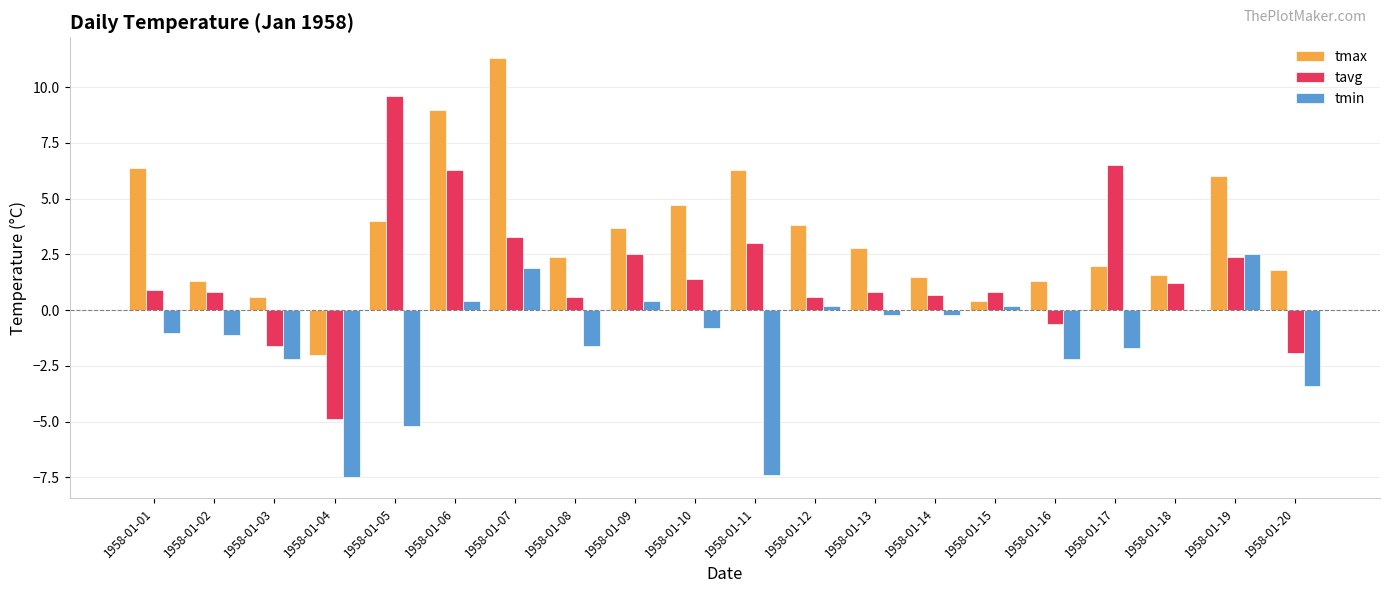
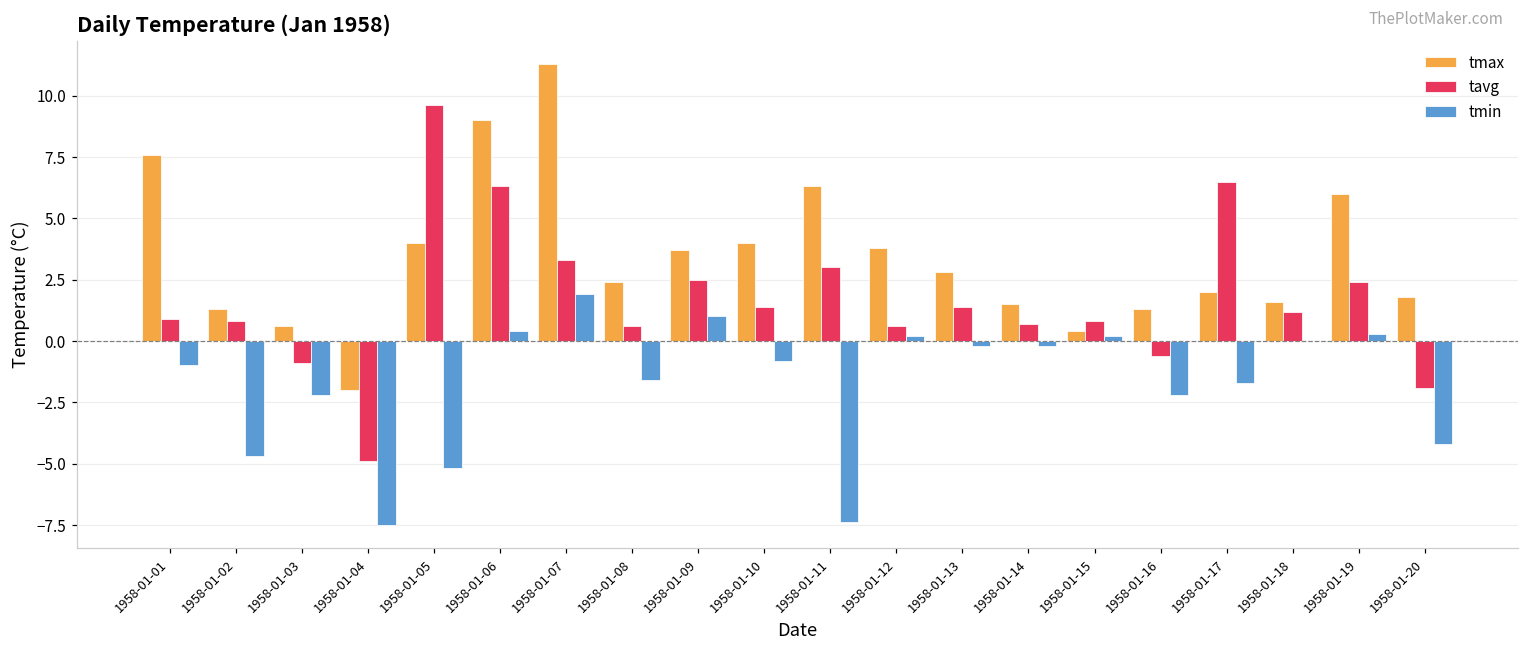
  {
    "tmax": {
-     "1958-01-01": 6.4,
+     "1958-01-01": 7.6,
      "1958-01-02": 1.3,
      "1958-01-03": 0.6,
      "1958-01-04": -2.0,
      "1958-01-05": 4.0,
      "1958-01-06": 9.0,
      "1958-01-07": 11.3,
      "1958-01-08": 2.4,
      "1958-01-09": 3.7,
-     "1958-01-10": 4.7,
+     "1958-01-10": 4.0,
      "1958-01-11": 6.3,
      "1958-01-12": 3.8,
      "1958-01-13": 2.8,
      "1958-01-14": 1.5,
      "1958-01-15": 0.4,
      "1958-01-16": 1.3,
      "1958-01-17": 2.0,
      "1958-01-18": 1.6,
      "1958-01-19": 6.0,
      "1958-01-20": 1.8
    },
    "tavg": {
      "1958-01-01": 0.9,
      "1958-01-02": 0.8,
-     "1958-01-03": -1.6,
+     "1958-01-03": -0.9,
      "1958-01-04": -4.9,
      "1958-01-05": 9.6,
      "1958-01-06": 6.3,
      "1958-01-07": 3.3,
      "1958-01-08": 0.6,
      "1958-01-09": 2.5,
      "1958-01-10": 1.4,
      "1958-01-11": 3.0,
      "1958-01-12": 0.6,
-     "1958-01-13": 0.8,
+     "1958-01-13": 1.4,
      "1958-01-14": 0.7,
      "1958-01-15": 0.8,
      "1958-01-16": -0.6,
      "1958-01-17": 6.5,
      "1958-01-18": 1.2,
      "1958-01-19": 2.4,
      "1958-01-20": -1.9
    },
    "tmin": {
      "1958-01-01": -1.0,
-     "1958-01-02": -1.1,
+     "1958-01-02": -4.7,
      "1958-01-03": -2.2,
      "1958-01-04": -7.5,
      "1958-01-05": -5.2,
      "1958-01-06": 0.4,
      "1958-01-07": 1.9,
      "1958-01-08": -1.6,
-     "1958-01-09": 0.4,
+     "1958-01-09": 1.0,
      "1958-01-10": -0.8,
      "1958-01-11": -7.4,
      "1958-01-12": 0.2,
      "1958-01-13": -0.2,
      "1958-01-14": -0.2,
      "1958-01-15": 0.2,
      "1958-01-16": -2.2,
      "1958-01-17": -1.7,
      "1958-01-18": 0.0,
-     "1958-01-19": 2.5,
-     "1958-01-20": -3.4
+     "1958-01-19": 0.3,
+     "1958-01-20": -4.2
    }
  }
